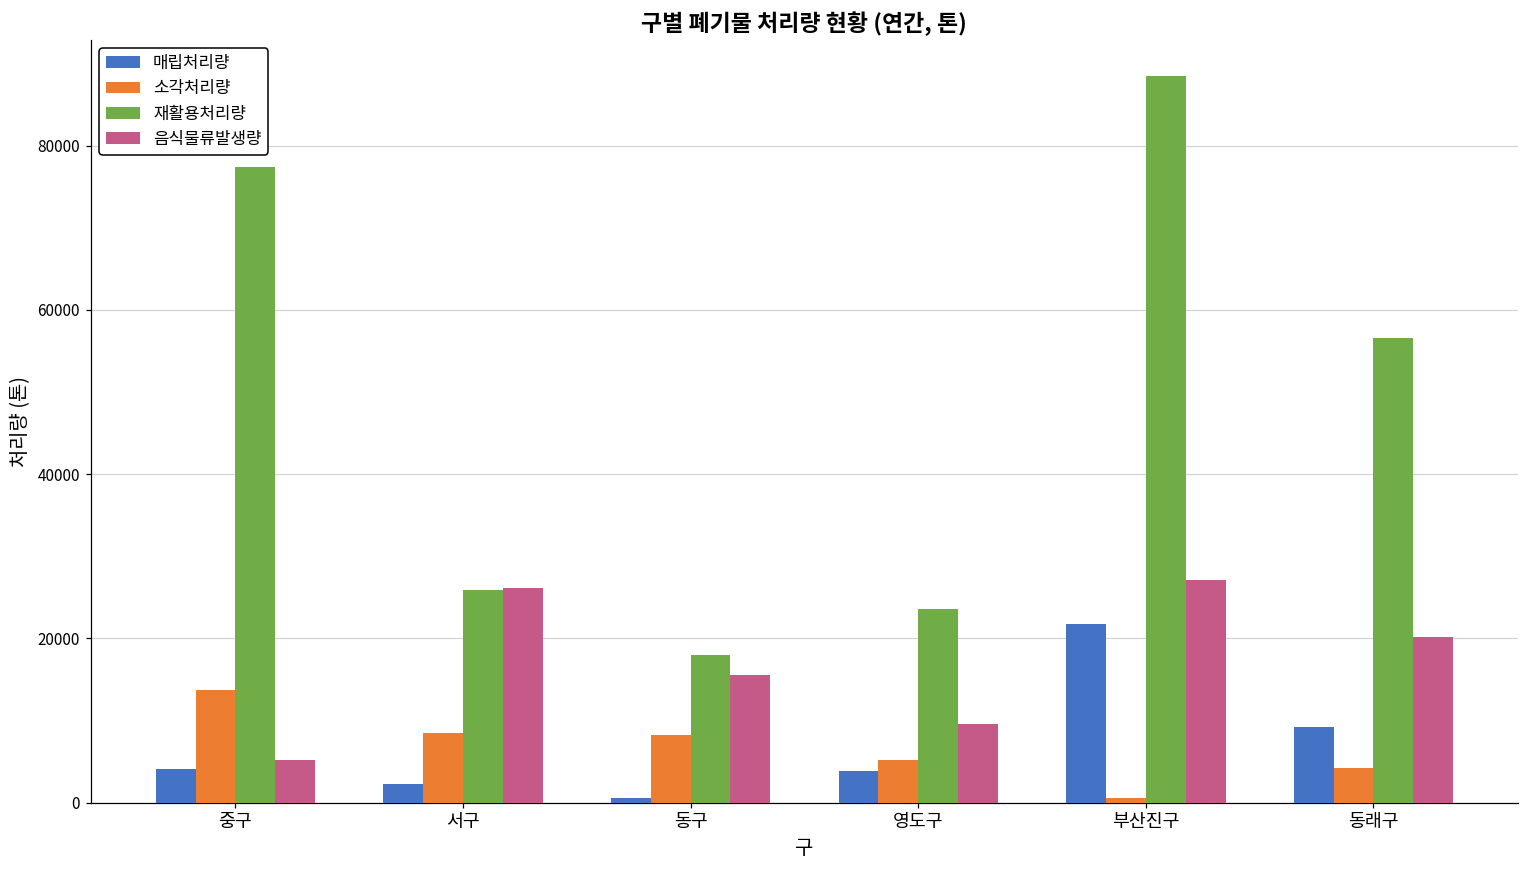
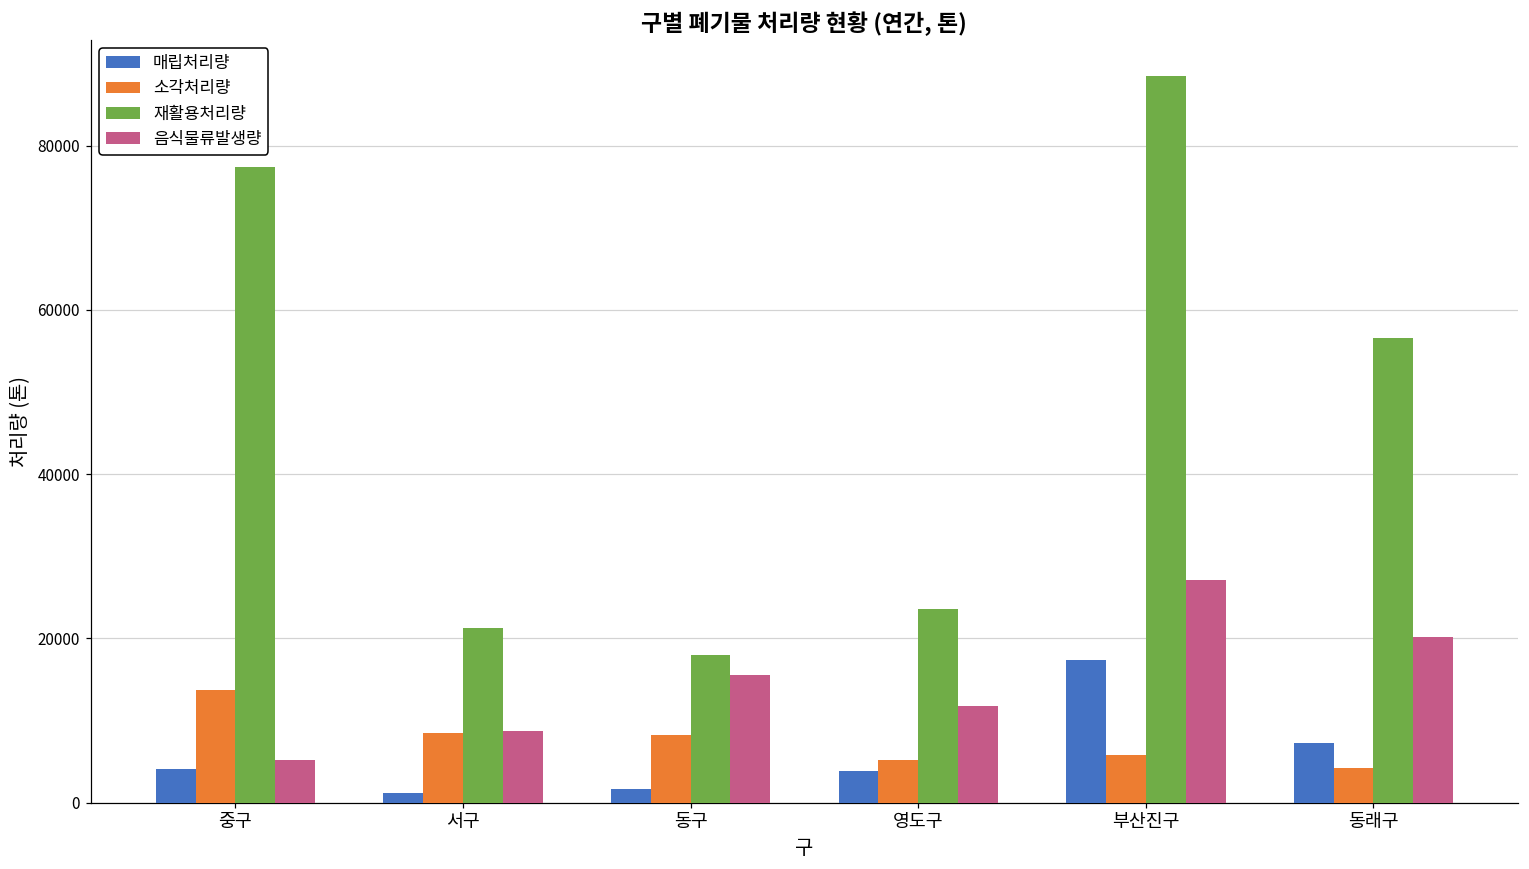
  {
    "매립처리량": {
      "중구": 4000,
-     "서구": 2000,
-     "동구": 1000,
+     "서구": 1000,
+     "동구": 2000,
      "영도구": 4000,
-     "부산진구": 22000,
-     "동래구": 9000
+     "부산진구": 17000,
+     "동래구": 7000
    },
    "소각처리량": {
      "중구": 14000,
      "서구": 8000,
      "동구": 8000,
      "영도구": 5000,
-     "부산진구": 1000,
+     "부산진구": 6000,
      "동래구": 4000
    },
    "재활용처리량": {
      "중구": 77000,
-     "서구": 26000,
+     "서구": 21000,
      "동구": 18000,
      "영도구": 24000,
      "부산진구": 88000,
      "동래구": 57000
    },
    "음식물류발생량": {
      "중구": 5000,
-     "서구": 26000,
+     "서구": 9000,
      "동구": 16000,
-     "영도구": 10000,
+     "영도구": 12000,
      "부산진구": 27000,
      "동래구": 20000
    }
  }
